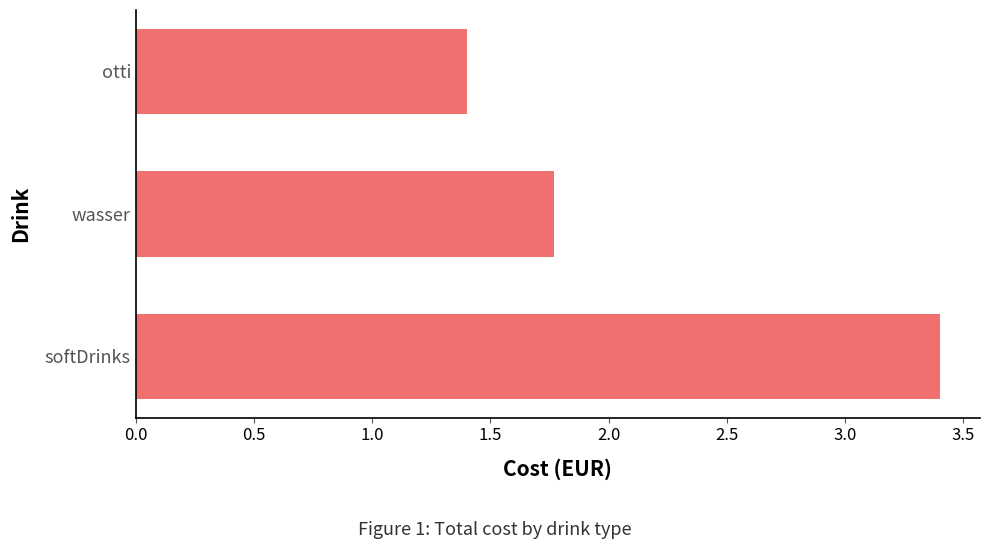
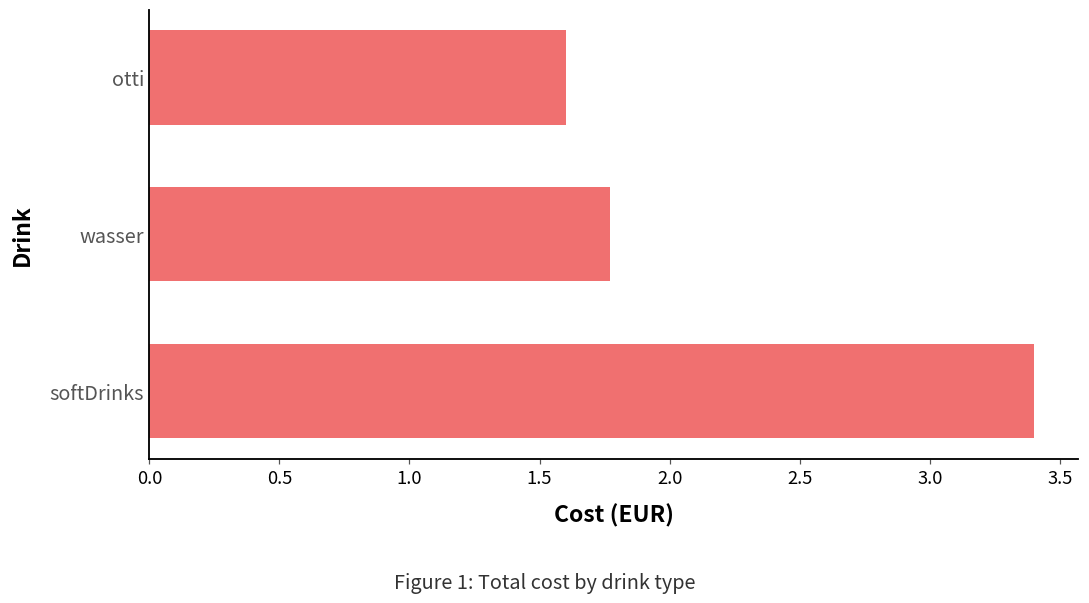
  {
-   "otti": 1.4,
+   "otti": 1.6,
    "wasser": 1.77,
    "softDrinks": 3.4
  }
